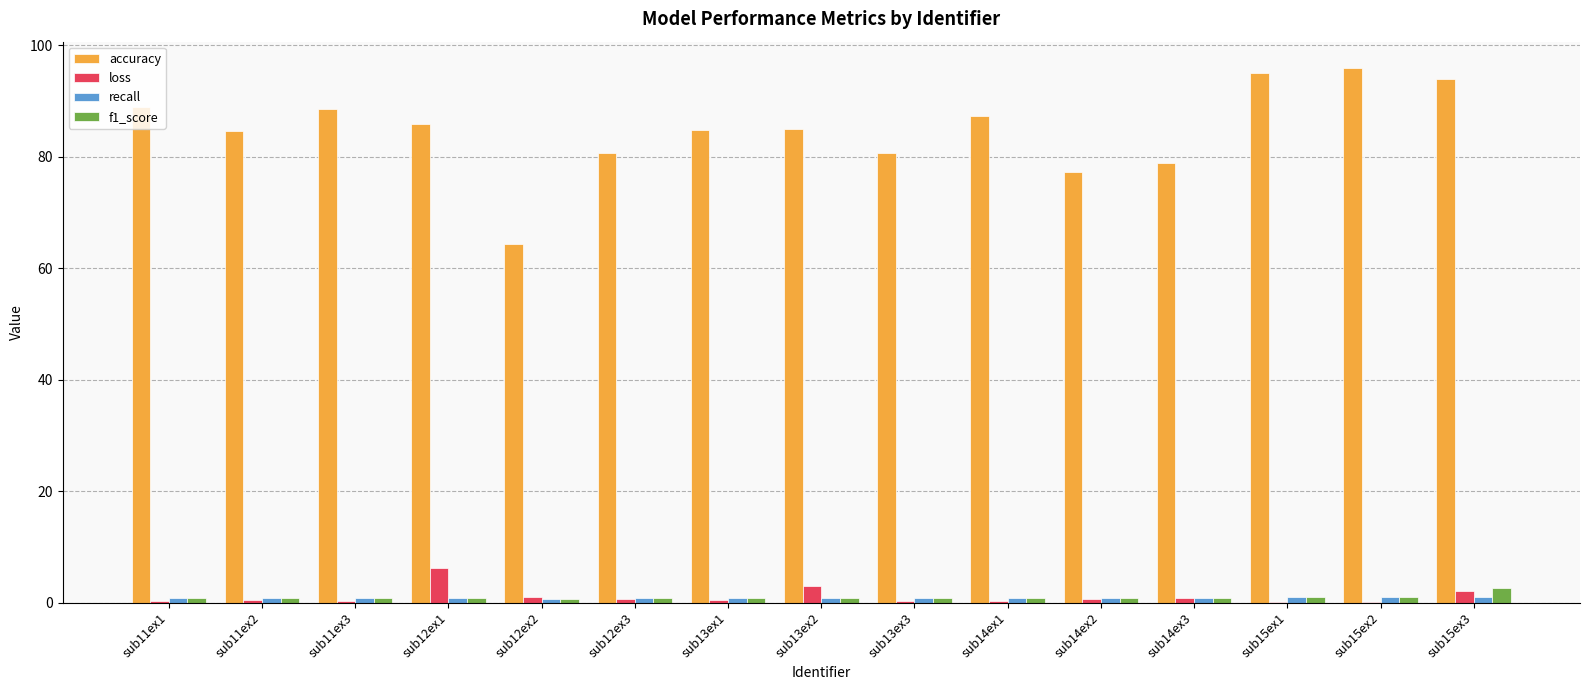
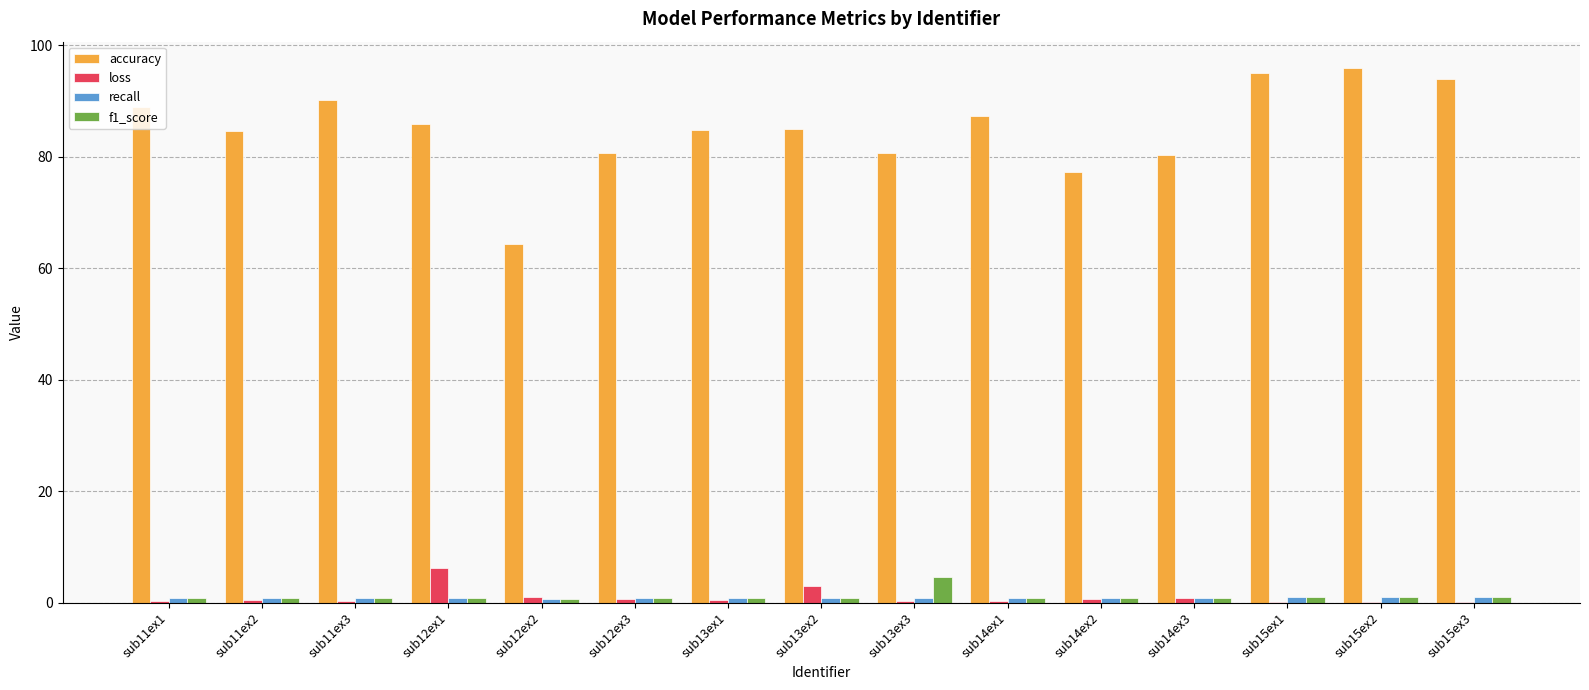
  {
    "accuracy": {
      "sub11ex2": 85,
-     "sub11ex3": 89,
+     "sub11ex3": 90,
      "sub12ex1": 86,
      "sub12ex2": 64,
      "sub12ex3": 81,
      "sub13ex1": 85,
      "sub13ex2": 85,
      "sub13ex3": 81,
      "sub14ex1": 87,
      "sub14ex2": 77,
-     "sub14ex3": 79,
+     "sub14ex3": 80,
      "sub15ex1": 95,
      "sub15ex2": 96,
      "sub15ex3": 94
    },
    "loss": {
      "sub11ex2": 1,
      "sub12ex1": 6,
      "sub12ex2": 1,
      "sub12ex3": 1,
      "sub13ex1": 1,
      "sub13ex2": 3,
      "sub14ex2": 1,
      "sub14ex3": 1,
-     "sub15ex3": 2
+     "sub15ex3": 0
    },
    "recall": {
      "sub11ex1": 1,
      "sub11ex2": 1,
      "sub11ex3": 1,
      "sub12ex1": 1,
      "sub12ex2": 1,
      "sub12ex3": 1,
      "sub13ex1": 1,
      "sub13ex2": 1,
      "sub13ex3": 1,
      "sub14ex1": 1,
      "sub14ex2": 1,
      "sub14ex3": 1,
      "sub15ex1": 1,
      "sub15ex2": 1,
      "sub15ex3": 1
    },
    "f1_score": {
      "sub11ex1": 1,
      "sub11ex2": 1,
      "sub11ex3": 1,
      "sub12ex1": 1,
      "sub12ex2": 1,
      "sub12ex3": 1,
      "sub13ex1": 1,
      "sub13ex2": 1,
-     "sub13ex3": 1,
+     "sub13ex3": 5,
      "sub14ex1": 1,
      "sub14ex2": 1,
      "sub14ex3": 1,
      "sub15ex1": 1,
      "sub15ex2": 1,
-     "sub15ex3": 3
+     "sub15ex3": 1
    }
  }
